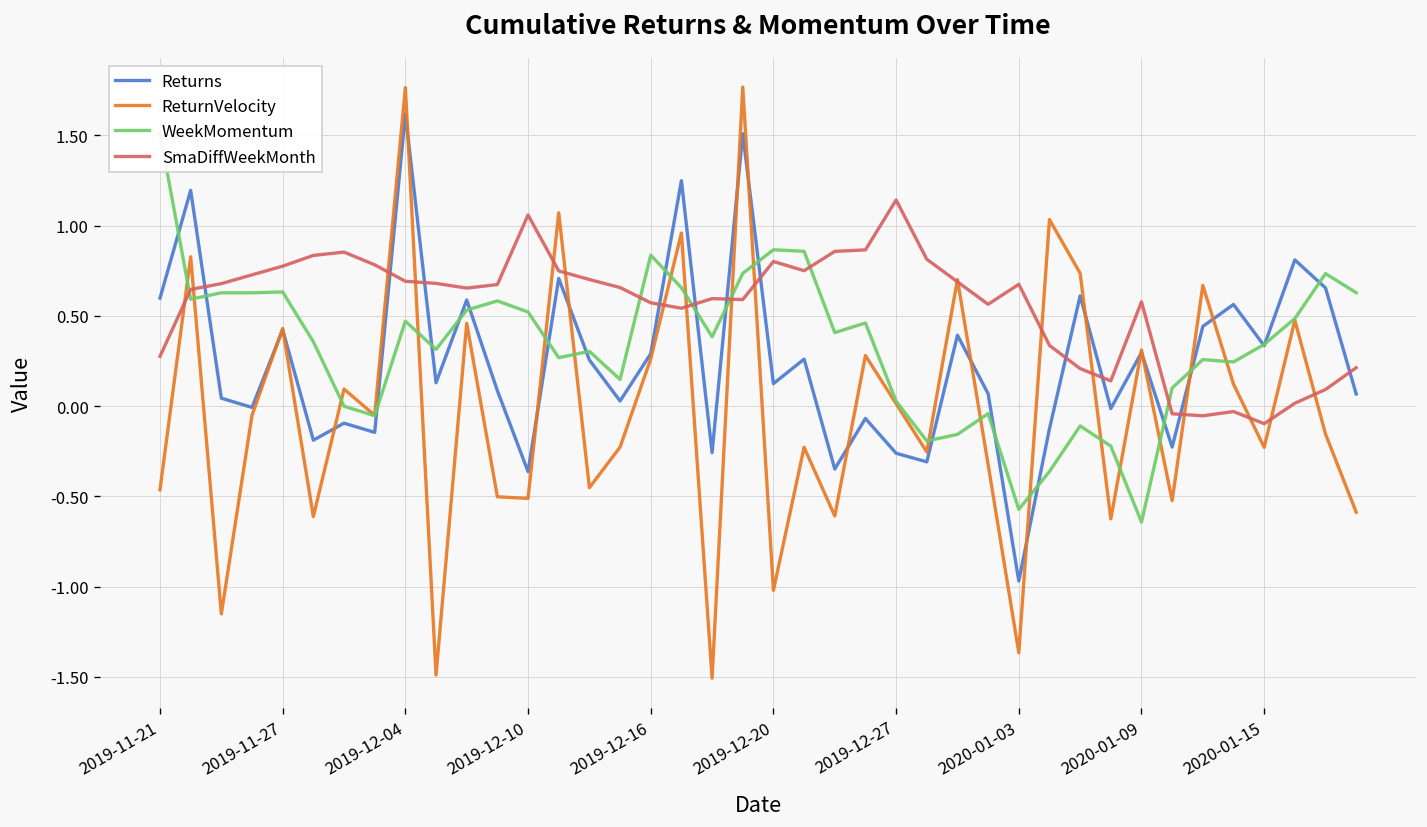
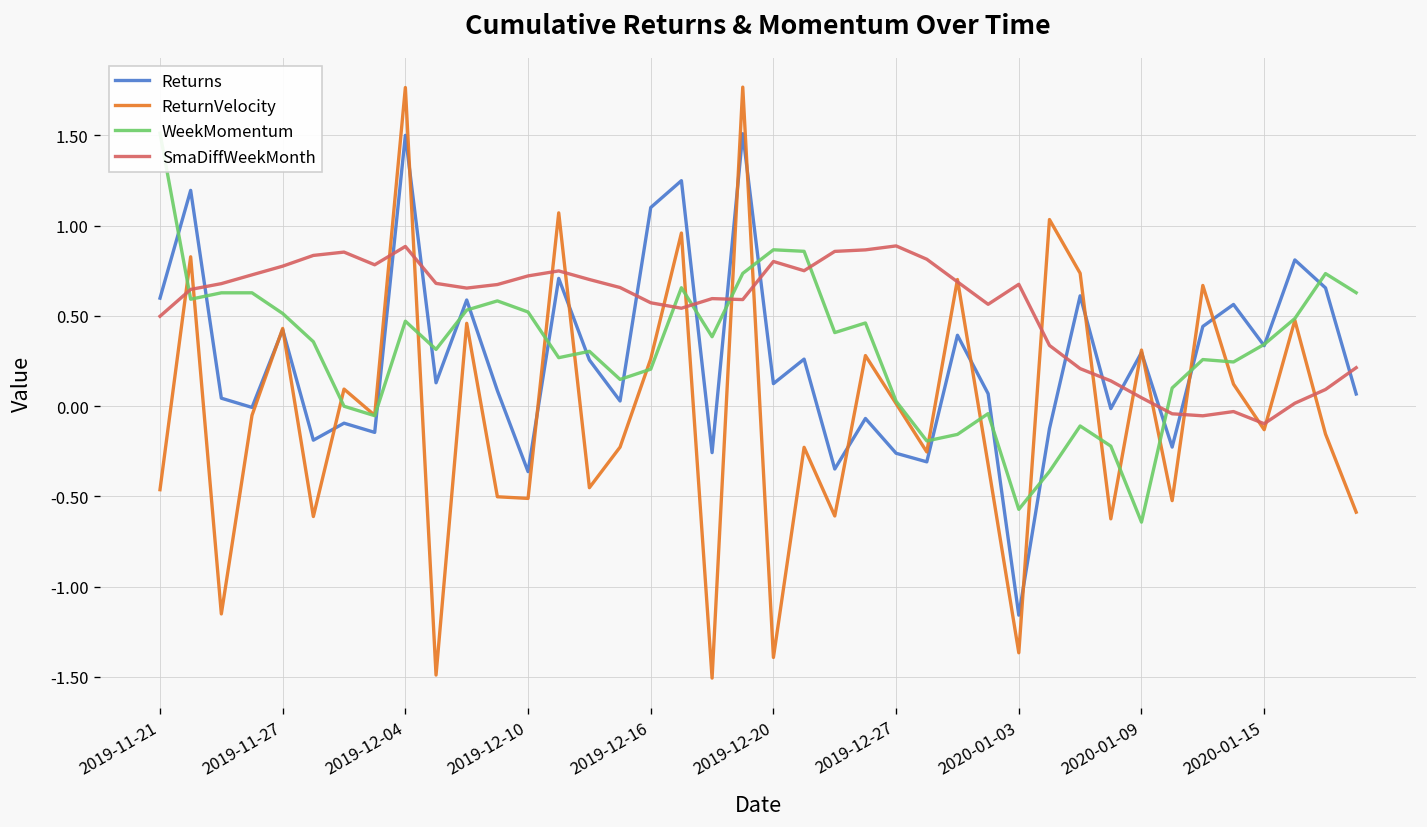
  {
    "Returns": {
      "2019-11-21": 0.60,
-     "2019-12-04": 1.62,
+     "2019-12-04": 1.50,
      "2019-12-10": -0.36,
-     "2019-12-16": 0.29,
+     "2019-12-16": 1.10,
      "2019-12-20": 0.12,
      "2019-12-27": -0.26,
-     "2020-01-03": -0.97
+     "2020-01-03": -1.16
    },
    "ReturnVelocity": {
      "2019-11-21": -0.46,
      "2019-12-04": 1.76,
      "2019-12-10": -0.51,
      "2019-12-16": 0.26,
-     "2019-12-20": -1.02,
+     "2019-12-20": -1.39,
      "2020-01-03": -1.37,
-     "2020-01-15": -0.23
+     "2020-01-15": -0.13
    },
    "WeekMomentum": {
-     "2019-11-27": 0.63,
+     "2019-11-27": 0.51,
      "2019-12-04": 0.47,
      "2019-12-10": 0.52,
-     "2019-12-16": 0.84,
+     "2019-12-16": 0.20,
      "2019-12-20": 0.87,
      "2020-01-03": -0.57,
      "2020-01-09": -0.64
    },
    "SmaDiffWeekMonth": {
-     "2019-11-21": 0.28,
+     "2019-11-21": 0.50,
      "2019-11-27": 0.77,
-     "2019-12-04": 0.69,
-     "2019-12-10": 1.06,
+     "2019-12-04": 0.88,
+     "2019-12-10": 0.72,
      "2019-12-16": 0.57,
      "2019-12-20": 0.80,
-     "2019-12-27": 1.14,
+     "2019-12-27": 0.89,
      "2020-01-03": 0.67,
-     "2020-01-09": 0.58,
+     "2020-01-09": 0.05,
      "2020-01-15": -0.10
    }
  }
